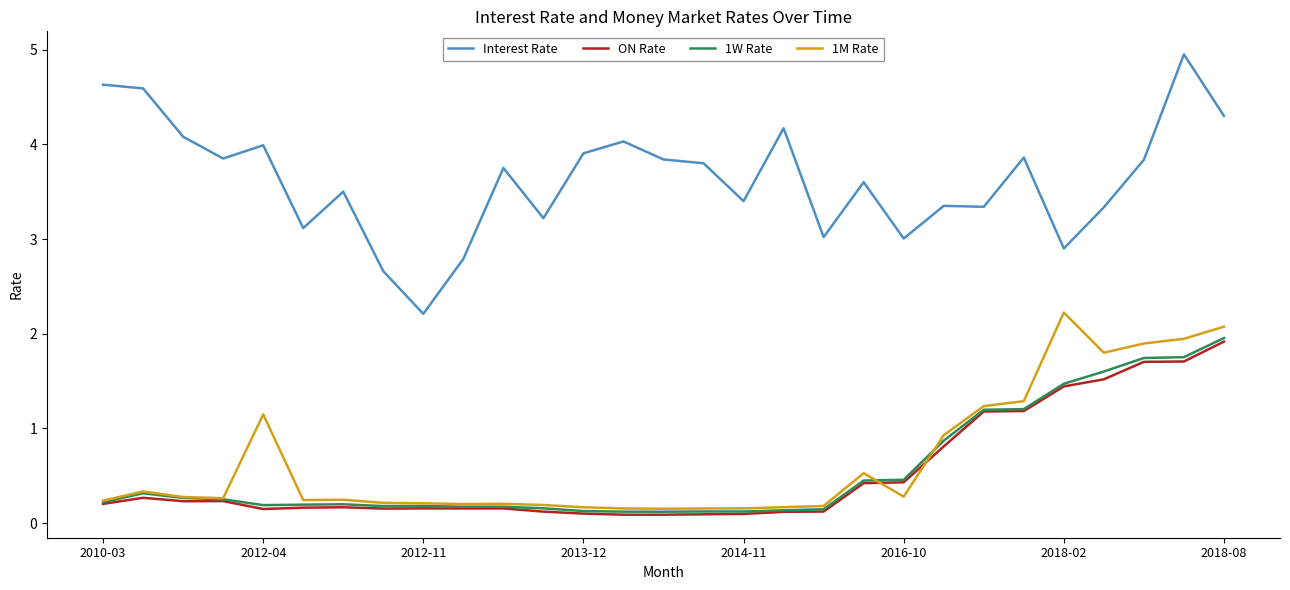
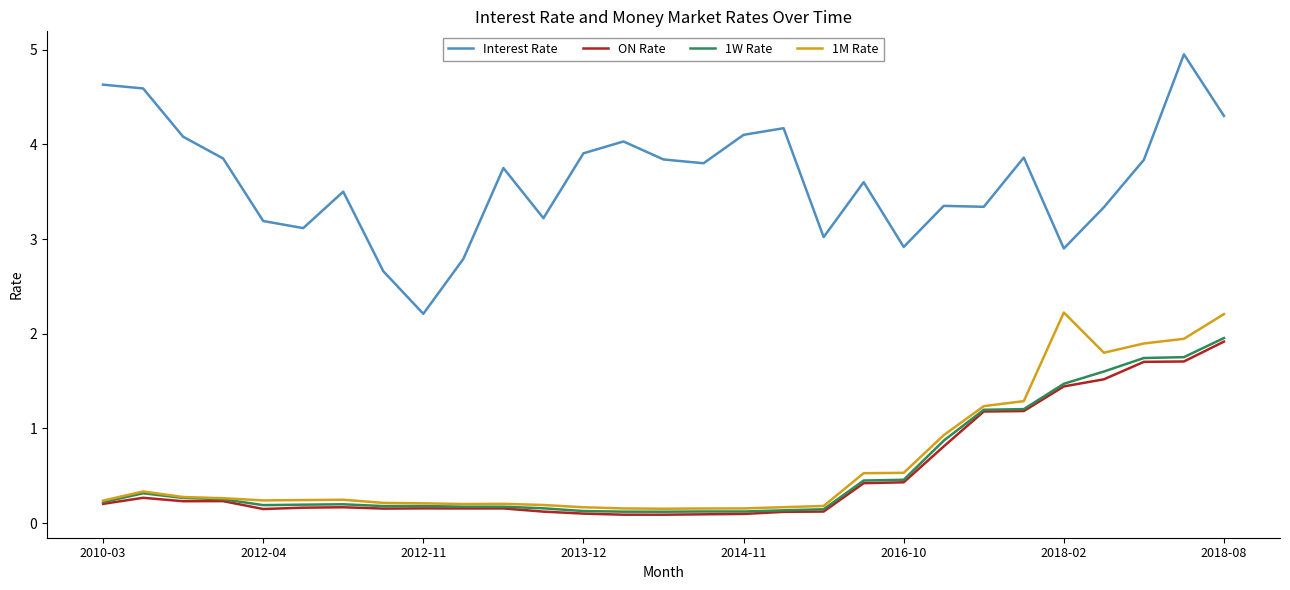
  {
    "Interest Rate": {
      "2010-03": 4.6,
-     "2012-04": 4.0,
+     "2012-04": 3.2,
      "2012-11": 2.2,
      "2013-12": 3.9,
-     "2014-11": 3.4,
-     "2016-10": 3.0,
+     "2014-11": 4.1,
+     "2016-10": 2.9,
      "2018-02": 2.9,
      "2018-08": 4.3
    },
    "ON Rate": {
      "2012-04": 0.1,
      "2013-12": 0.1,
      "2018-02": 1.4,
      "2018-08": 1.9
    },
    "1W Rate": {
      "2012-04": 0.2,
      "2013-12": 0.1,
      "2018-02": 1.5,
      "2018-08": 2.0
    },
    "1M Rate": {
-     "2012-04": 1.1,
+     "2012-04": 0.2,
      "2012-11": 0.2,
      "2013-12": 0.2,
      "2014-11": 0.2,
-     "2016-10": 0.3,
+     "2016-10": 0.5,
      "2018-02": 2.2,
-     "2018-08": 2.1
+     "2018-08": 2.2
    }
  }
